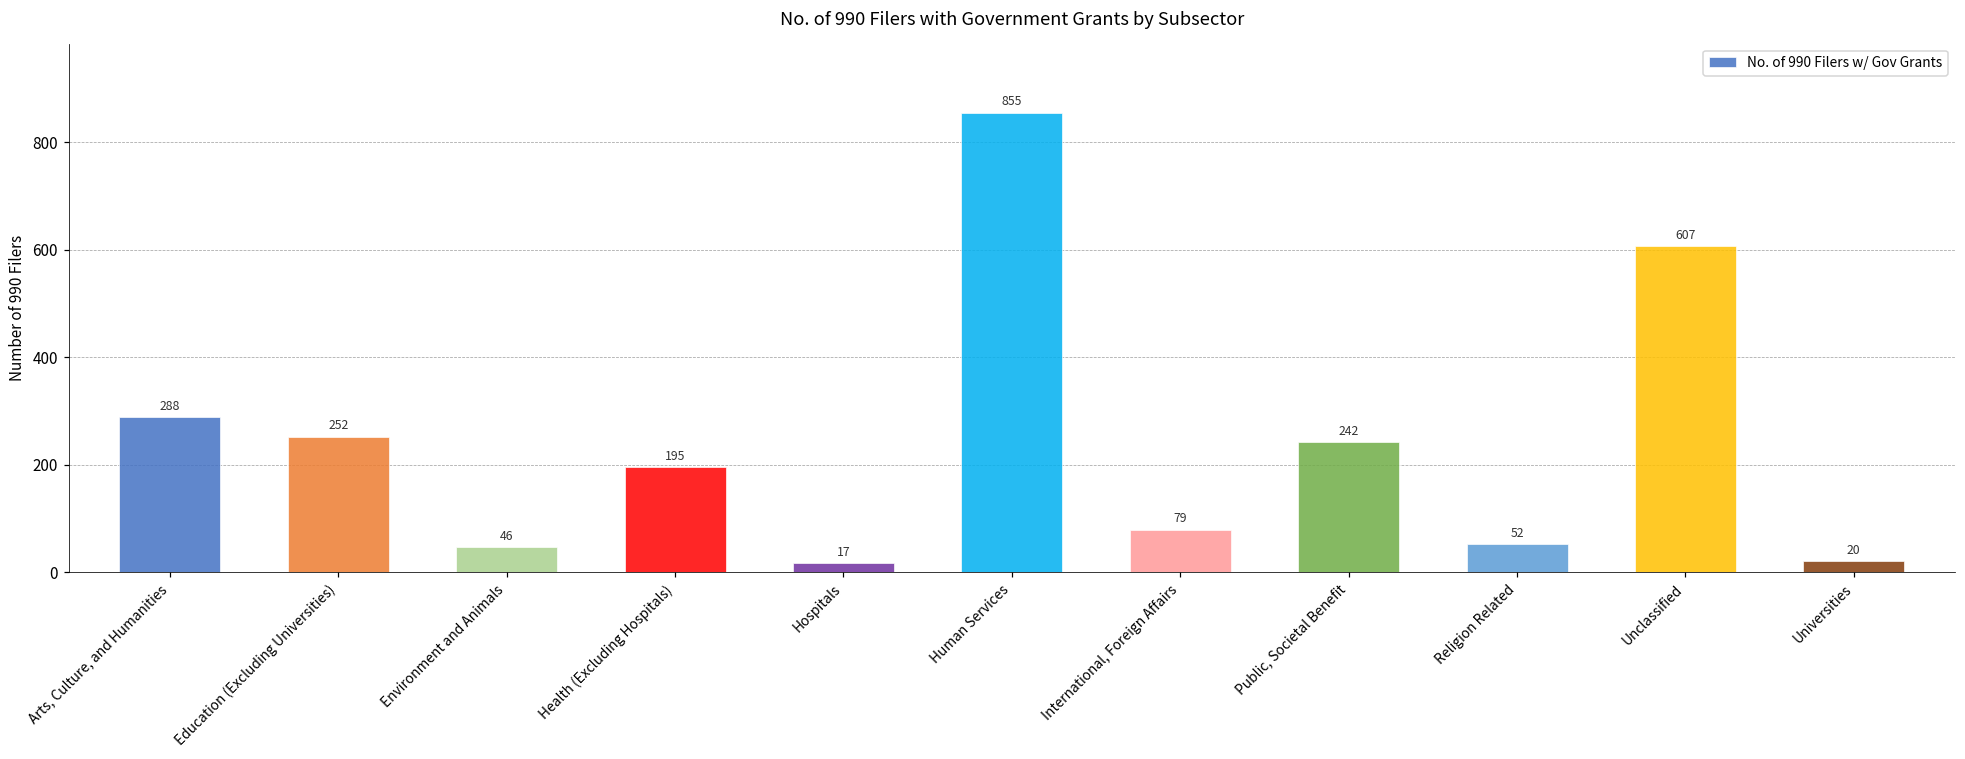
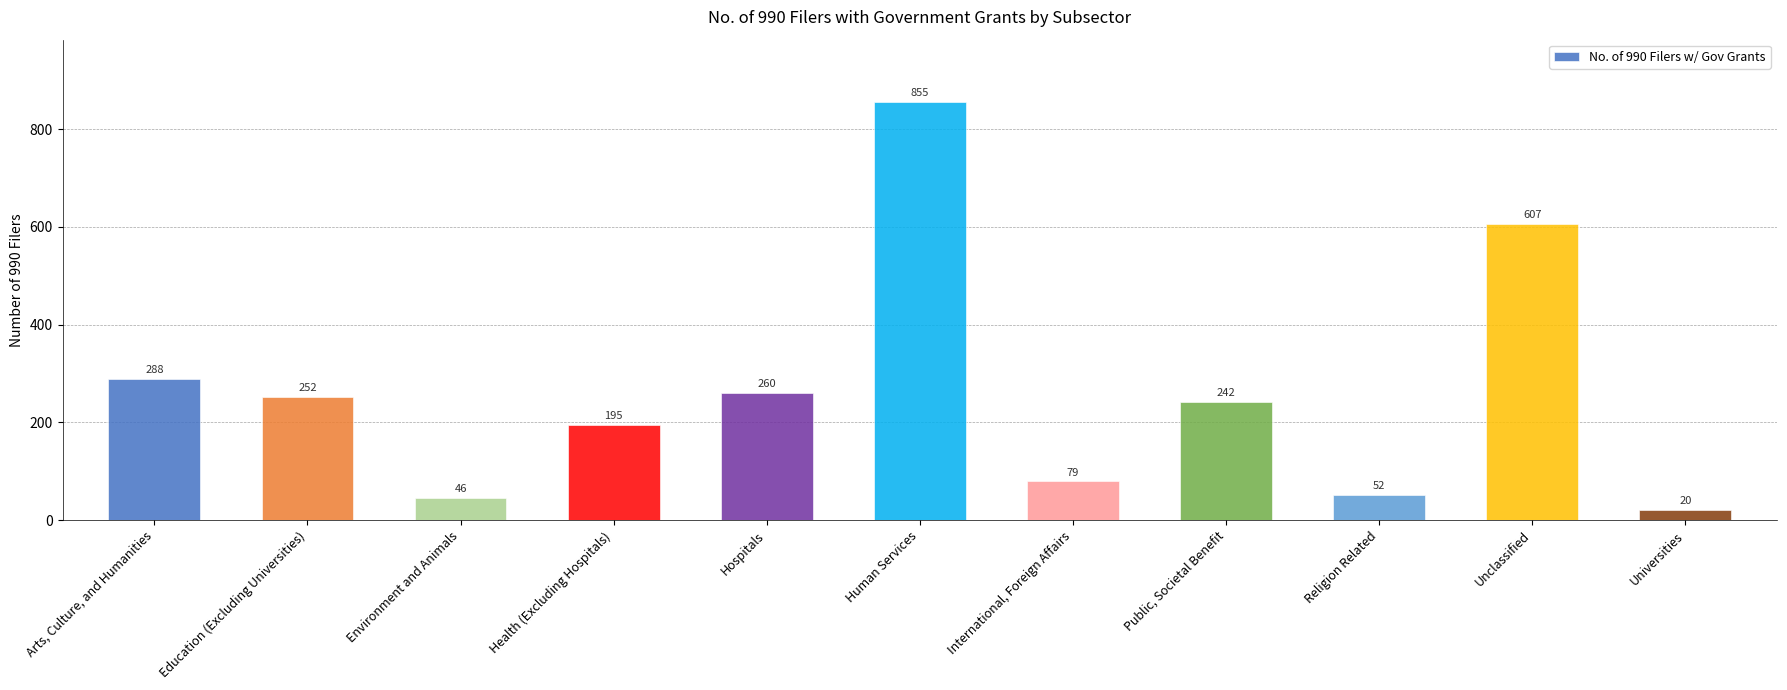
  {
    "Arts, Culture, and Humanities": 288,
    "Education (Excluding Universities)": 252,
    "Environment and Animals": 46,
    "Health (Excluding Hospitals)": 195,
-   "Hospitals": 17,
+   "Hospitals": 260,
    "Human Services": 855,
    "International, Foreign Affairs": 79,
    "Public, Societal Benefit": 242,
    "Religion Related": 52,
    "Unclassified": 607,
    "Universities": 20
  }
